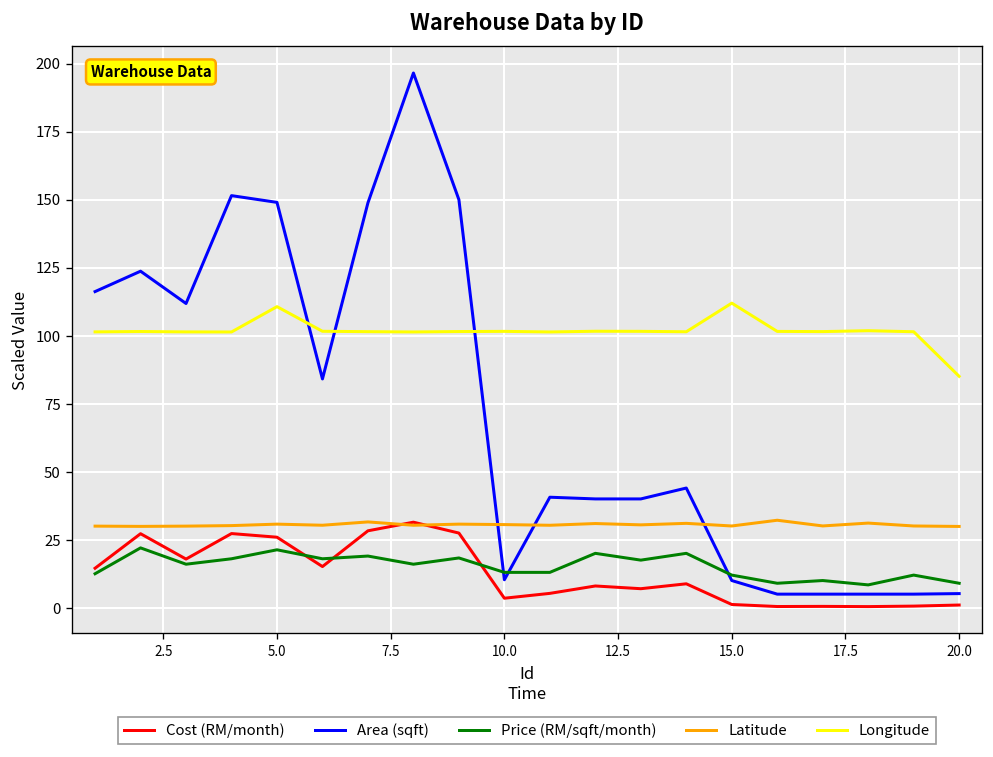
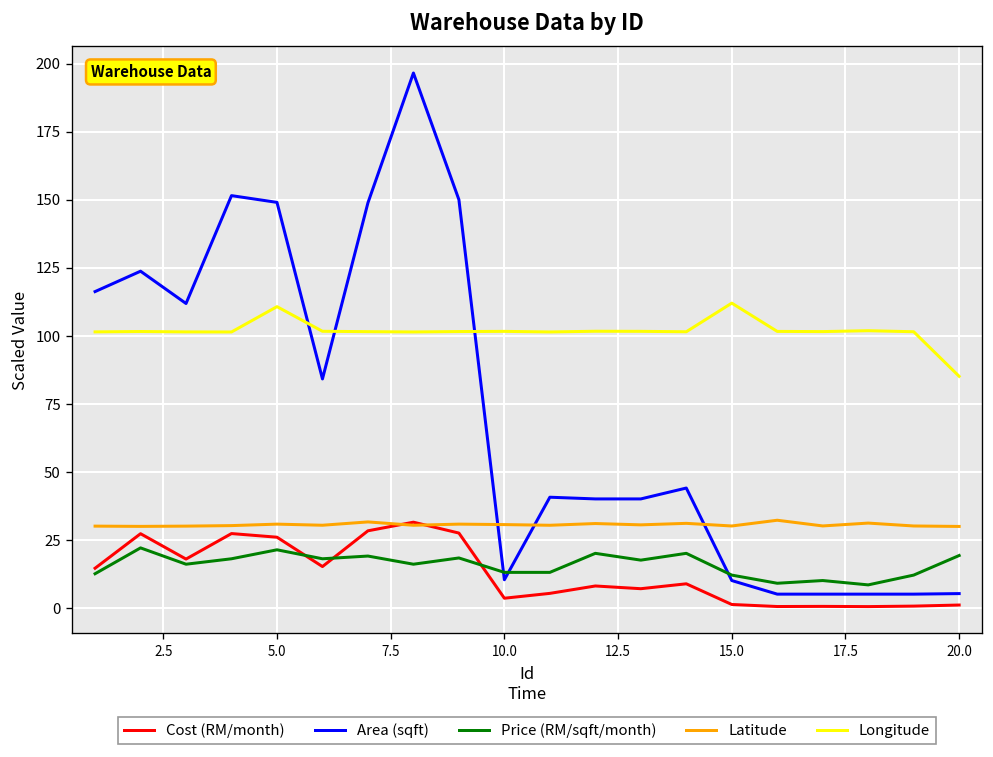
  {
    "Cost (RM/month)": {
      "5.0": 26,
      "10.0": 4,
      "15.0": 1,
      "20.0": 1
    },
    "Area (sqft)": {
      "5.0": 149,
      "10.0": 10,
      "15.0": 10,
      "20.0": 5
    },
    "Price (RM/sqft/month)": {
      "5.0": 21,
      "10.0": 13,
      "15.0": 12,
-     "20.0": 9
+     "20.0": 19
    },
    "Latitude": {
      "5.0": 31,
      "10.0": 31,
      "15.0": 30,
      "20.0": 30
    },
    "Longitude": {
      "5.0": 111,
      "10.0": 102,
      "15.0": 112,
      "20.0": 85
    }
  }
